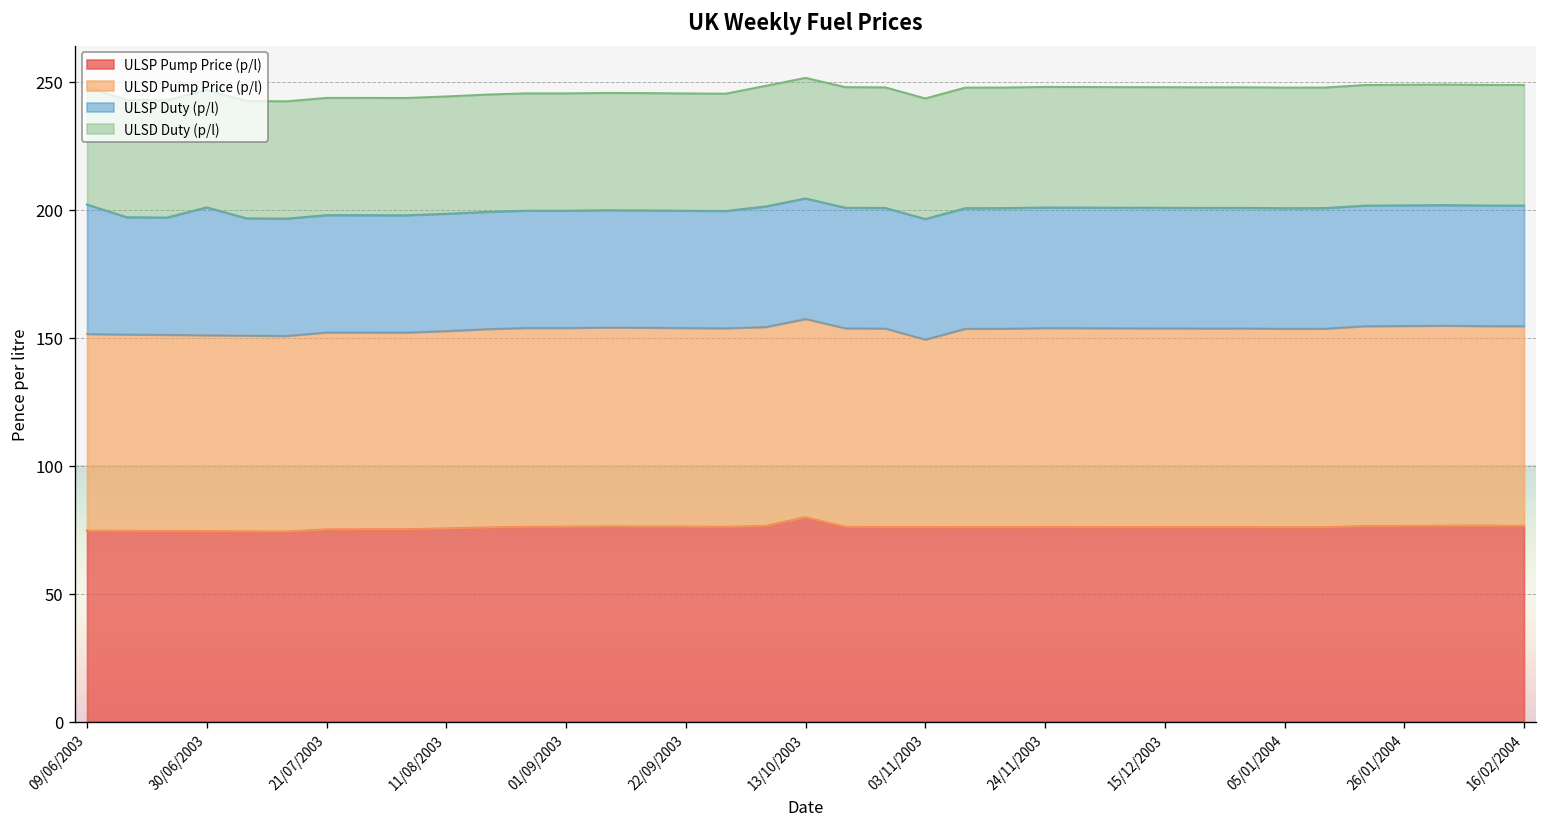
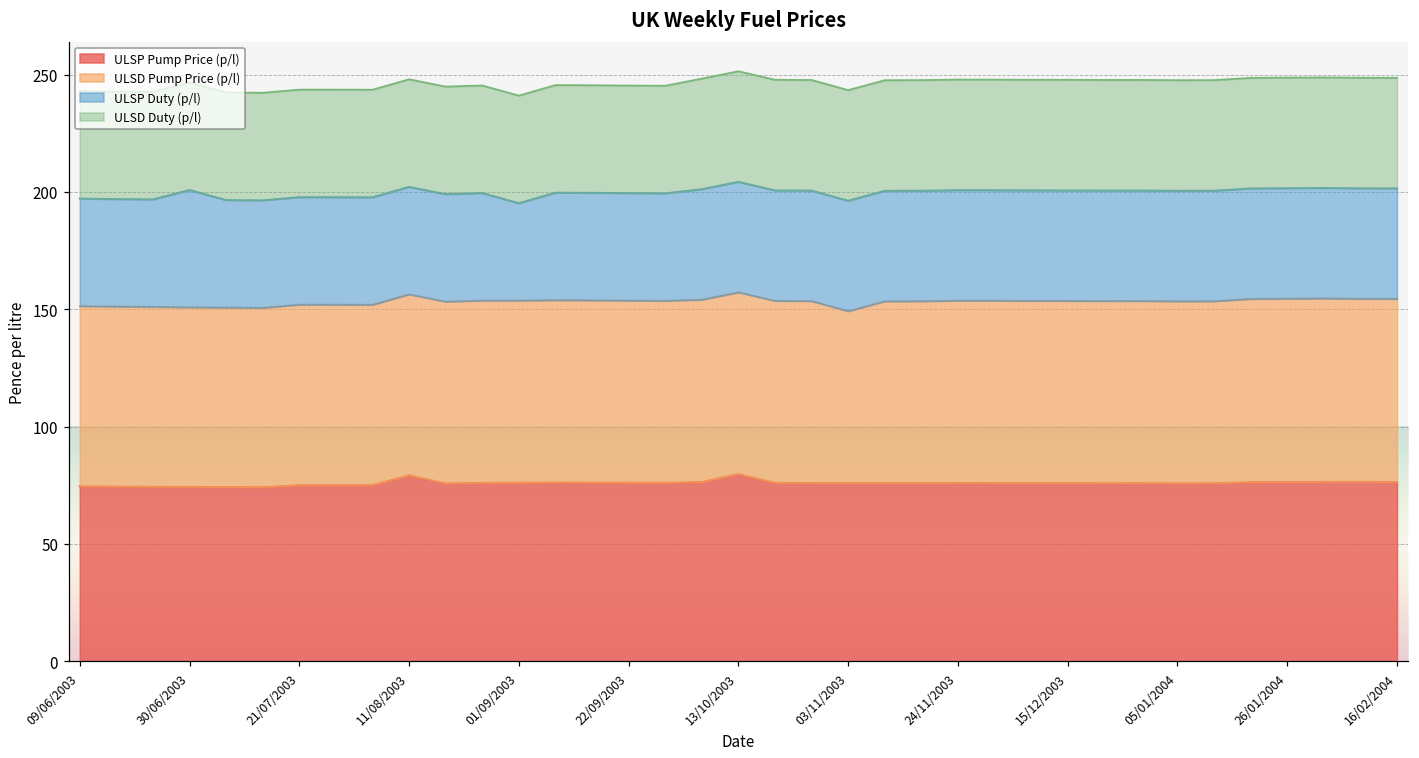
  {
    "ULSP Pump Price (p/l)": {
      "09/06/2003": 75,
      "30/06/2003": 74,
      "21/07/2003": 75,
-     "11/08/2003": 75,
+     "11/08/2003": 79,
      "01/09/2003": 76,
      "22/09/2003": 76,
      "13/10/2003": 80,
      "03/11/2003": 76,
      "24/11/2003": 76,
      "15/12/2003": 76,
      "05/01/2004": 76,
      "26/01/2004": 76,
      "16/02/2004": 76
    },
    "ULSD Pump Price (p/l)": {
      "09/06/2003": 77,
      "30/06/2003": 77,
      "21/07/2003": 77,
      "11/08/2003": 77,
      "01/09/2003": 78,
      "22/09/2003": 78,
      "13/10/2003": 77,
      "03/11/2003": 73,
      "24/11/2003": 78,
      "15/12/2003": 78,
      "05/01/2004": 78,
      "26/01/2004": 78,
      "16/02/2004": 78
    },
    "ULSP Duty (p/l)": {
-     "09/06/2003": 51,
+     "09/06/2003": 46,
      "30/06/2003": 50,
      "21/07/2003": 46,
      "11/08/2003": 46,
-     "01/09/2003": 46,
+     "01/09/2003": 42,
      "22/09/2003": 46,
      "13/10/2003": 47,
      "03/11/2003": 47,
      "24/11/2003": 47,
      "15/12/2003": 47,
      "05/01/2004": 47,
      "26/01/2004": 47,
      "16/02/2004": 47
    },
    "ULSD Duty (p/l)": {
      "21/07/2003": 46,
      "11/08/2003": 46,
      "01/09/2003": 46,
      "22/09/2003": 46,
      "13/10/2003": 47,
      "03/11/2003": 47,
      "24/11/2003": 47,
      "15/12/2003": 47,
      "05/01/2004": 47,
      "26/01/2004": 47,
      "16/02/2004": 47
    }
  }
